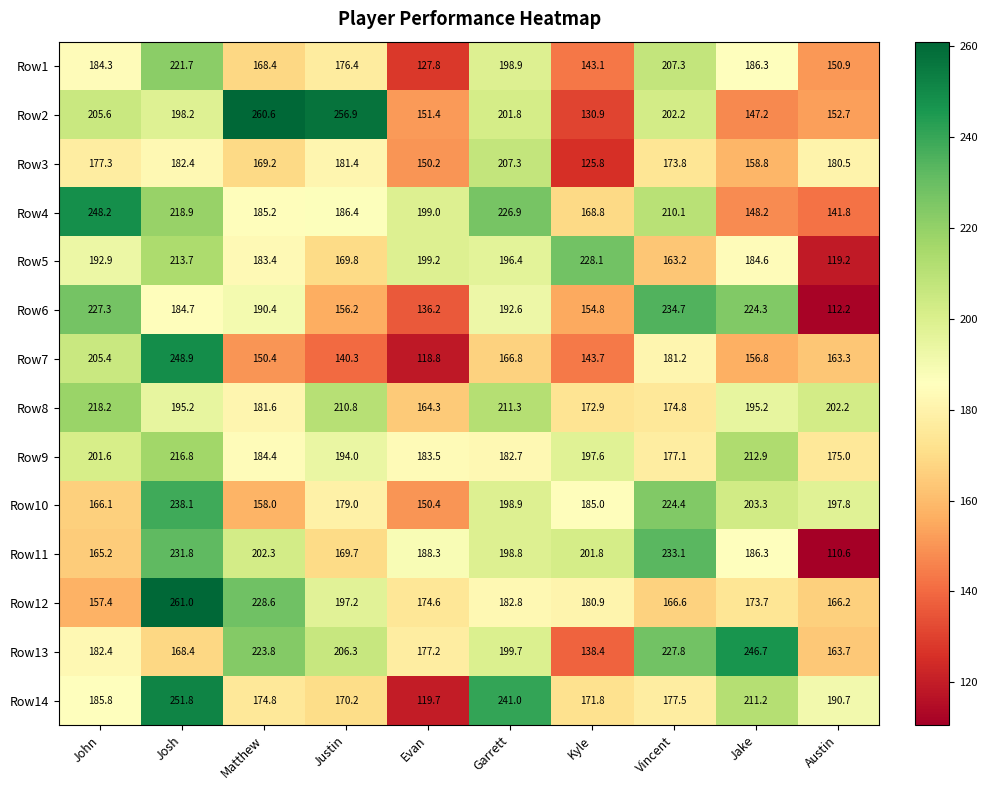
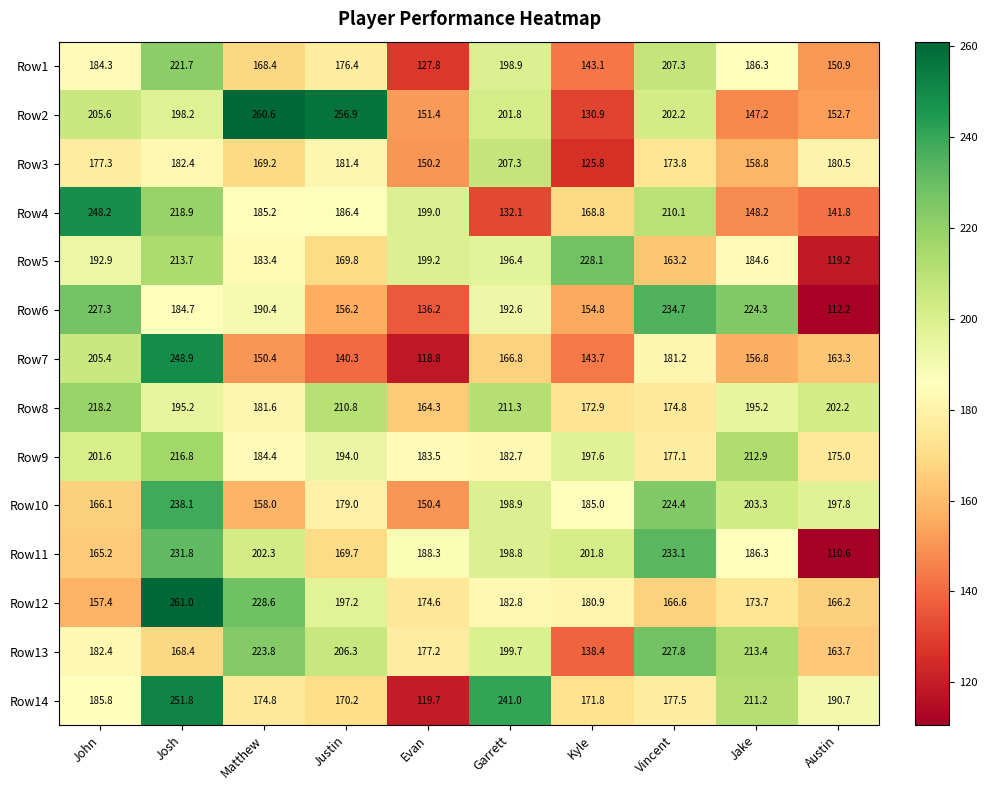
  {
    "Row1": {
      "John": 184.3,
      "Josh": 221.7,
      "Matthew": 168.4,
      "Justin": 176.4,
      "Evan": 127.8,
      "Garrett": 198.9,
      "Kyle": 143.1,
      "Vincent": 207.3,
      "Jake": 186.3,
      "Austin": 150.9
    },
    "Row2": {
      "John": 205.6,
      "Josh": 198.2,
      "Matthew": 260.6,
      "Justin": 256.9,
      "Evan": 151.4,
      "Garrett": 201.8,
      "Kyle": 130.9,
      "Vincent": 202.2,
      "Jake": 147.2,
      "Austin": 152.7
    },
    "Row3": {
      "John": 177.3,
      "Josh": 182.4,
      "Matthew": 169.2,
      "Justin": 181.4,
      "Evan": 150.2,
      "Garrett": 207.3,
      "Kyle": 125.8,
      "Vincent": 173.8,
      "Jake": 158.8,
      "Austin": 180.5
    },
    "Row4": {
      "John": 248.2,
      "Josh": 218.9,
      "Matthew": 185.2,
      "Justin": 186.4,
      "Evan": 199.0,
-     "Garrett": 226.9,
+     "Garrett": 132.1,
      "Kyle": 168.8,
      "Vincent": 210.1,
      "Jake": 148.2,
      "Austin": 141.8
    },
    "Row5": {
      "John": 192.9,
      "Josh": 213.7,
      "Matthew": 183.4,
      "Justin": 169.8,
      "Evan": 199.2,
      "Garrett": 196.4,
      "Kyle": 228.1,
      "Vincent": 163.2,
      "Jake": 184.6,
      "Austin": 119.2
    },
    "Row6": {
      "John": 227.3,
      "Josh": 184.7,
      "Matthew": 190.4,
      "Justin": 156.2,
      "Evan": 136.2,
      "Garrett": 192.6,
      "Kyle": 154.8,
      "Vincent": 234.7,
      "Jake": 224.3,
      "Austin": 112.2
    },
    "Row7": {
      "John": 205.4,
      "Josh": 248.9,
      "Matthew": 150.4,
      "Justin": 140.3,
      "Evan": 118.8,
      "Garrett": 166.8,
      "Kyle": 143.7,
      "Vincent": 181.2,
      "Jake": 156.8,
      "Austin": 163.3
    },
    "Row8": {
      "John": 218.2,
      "Josh": 195.2,
      "Matthew": 181.6,
      "Justin": 210.8,
      "Evan": 164.3,
      "Garrett": 211.3,
      "Kyle": 172.9,
      "Vincent": 174.8,
      "Jake": 195.2,
      "Austin": 202.2
    },
    "Row9": {
      "John": 201.6,
      "Josh": 216.8,
      "Matthew": 184.4,
      "Justin": 194.0,
      "Evan": 183.5,
      "Garrett": 182.7,
      "Kyle": 197.6,
      "Vincent": 177.1,
      "Jake": 212.9,
      "Austin": 175.0
    },
    "Row10": {
      "John": 166.1,
      "Josh": 238.1,
      "Matthew": 158.0,
      "Justin": 179.0,
      "Evan": 150.4,
      "Garrett": 198.9,
      "Kyle": 185.0,
      "Vincent": 224.4,
      "Jake": 203.3,
      "Austin": 197.8
    },
    "Row11": {
      "John": 165.2,
      "Josh": 231.8,
      "Matthew": 202.3,
      "Justin": 169.7,
      "Evan": 188.3,
      "Garrett": 198.8,
      "Kyle": 201.8,
      "Vincent": 233.1,
      "Jake": 186.3,
      "Austin": 110.6
    },
    "Row12": {
      "John": 157.4,
      "Josh": 261.0,
      "Matthew": 228.6,
      "Justin": 197.2,
      "Evan": 174.6,
      "Garrett": 182.8,
      "Kyle": 180.9,
      "Vincent": 166.6,
      "Jake": 173.7,
      "Austin": 166.2
    },
    "Row13": {
      "John": 182.4,
      "Josh": 168.4,
      "Matthew": 223.8,
      "Justin": 206.3,
      "Evan": 177.2,
      "Garrett": 199.7,
      "Kyle": 138.4,
      "Vincent": 227.8,
-     "Jake": 246.7,
+     "Jake": 213.4,
      "Austin": 163.7
    },
    "Row14": {
      "John": 185.8,
      "Josh": 251.8,
      "Matthew": 174.8,
      "Justin": 170.2,
      "Evan": 119.7,
      "Garrett": 241.0,
      "Kyle": 171.8,
      "Vincent": 177.5,
      "Jake": 211.2,
      "Austin": 190.7
    }
  }
